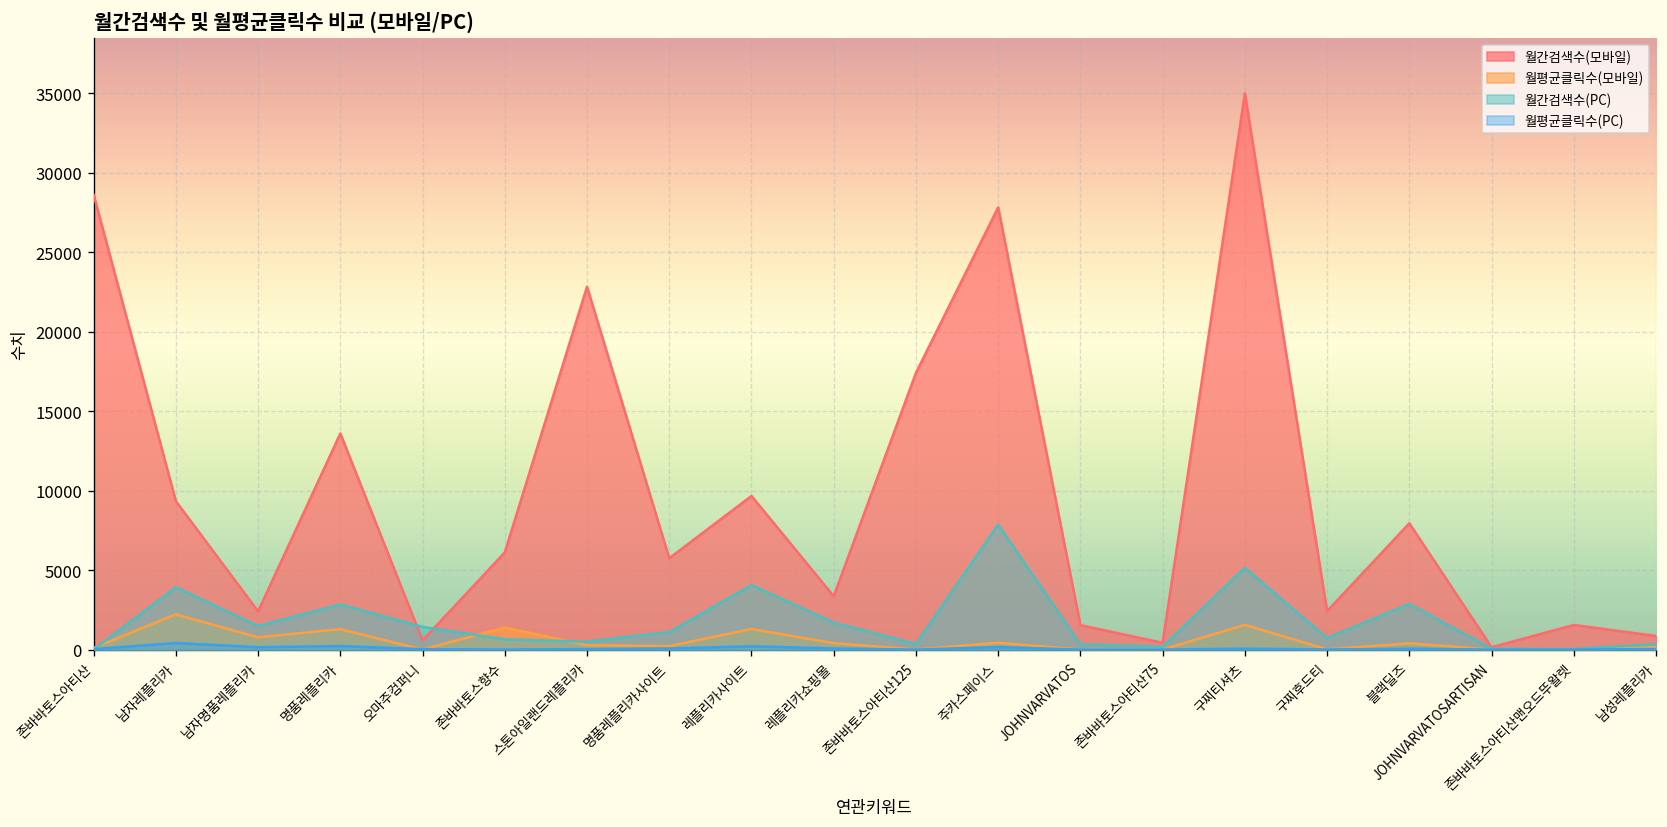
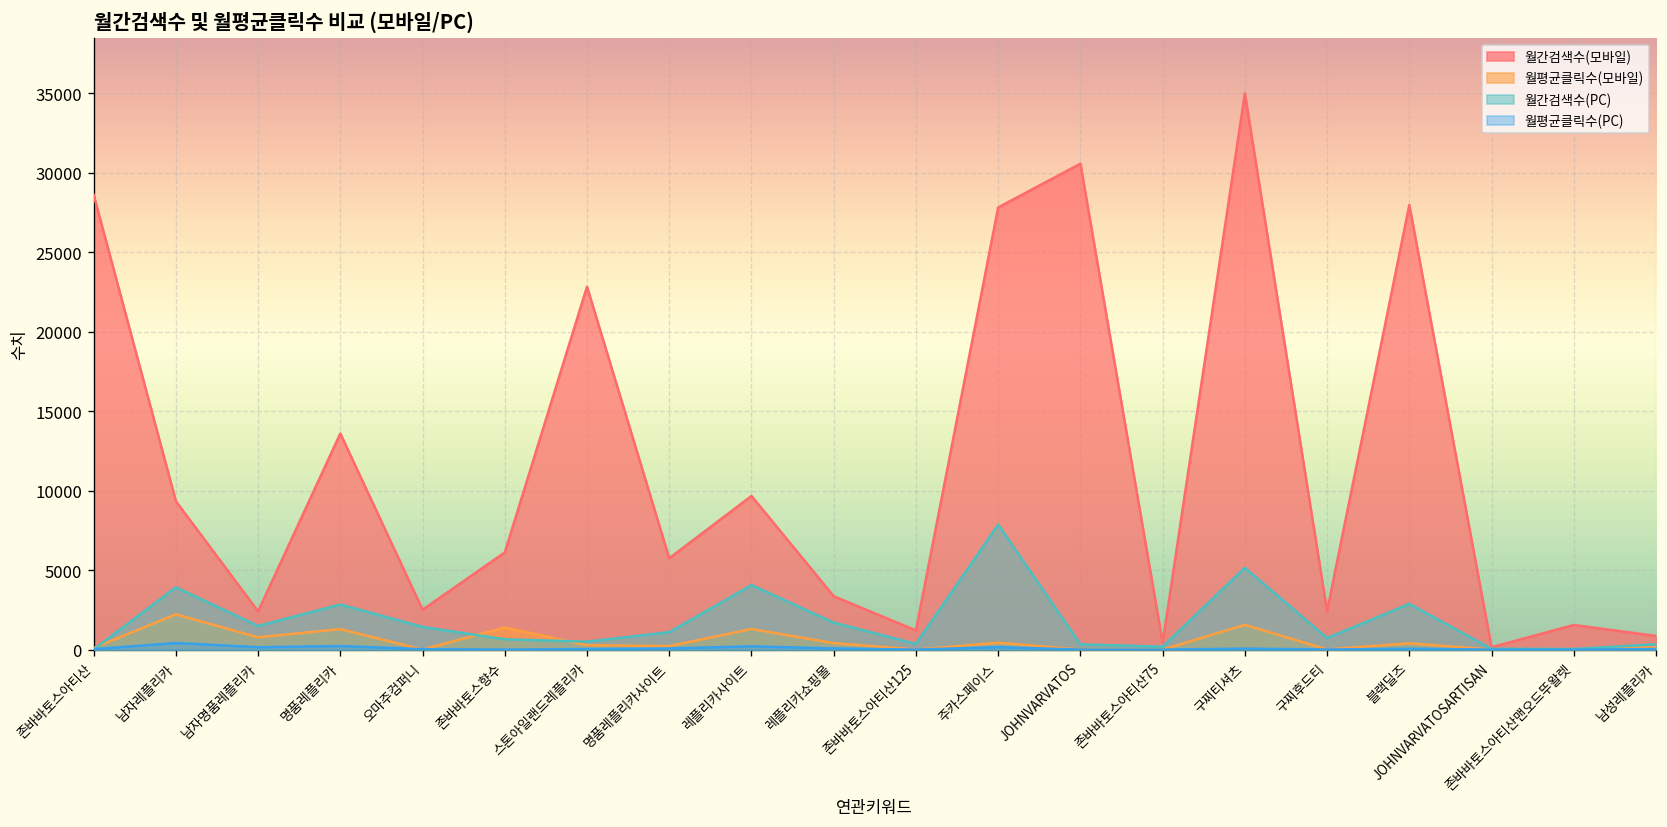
  {
    "월간검색수(모바일)": {
      "존바바토스아티산": 28600,
      "남자레플리카": 9300,
      "남자명품레플리카": 2400,
      "명품레플리카": 13600,
-     "오마주컴퍼니": 600,
+     "오마주컴퍼니": 2500,
      "존바바토스향수": 6100,
      "스톤아일랜드레플리카": 22800,
      "명품레플리카사이트": 5800,
      "레플리카사이트": 9700,
      "레플리카쇼핑몰": 3400,
-     "존바바토스아티산125": 17400,
+     "존바바토스아티산125": 1200,
      "주카스페이스": 27800,
-     "JOHNVARVATOS": 1500,
+     "JOHNVARVATOS": 30600,
      "존바바토스아티산75": 400,
      "구찌티셔츠": 35000,
      "구찌후드티": 2400,
-     "블랙딜즈": 8000,
+     "블랙딜즈": 28000,
      "존바바토스아티산맨오드뚜왈렛": 1600,
      "남성레플리카": 900
    },
    "월평균클릭수(모바일)": {
      "남자레플리카": 2200,
      "남자명품레플리카": 800,
      "명품레플리카": 1300,
      "존바바토스향수": 1400,
      "스톤아일랜드레플리카": 300,
      "레플리카사이트": 1300,
      "레플리카쇼핑몰": 400,
      "주카스페이스": 400,
      "구찌티셔츠": 1600,
      "블랙딜즈": 400
    }
  }
